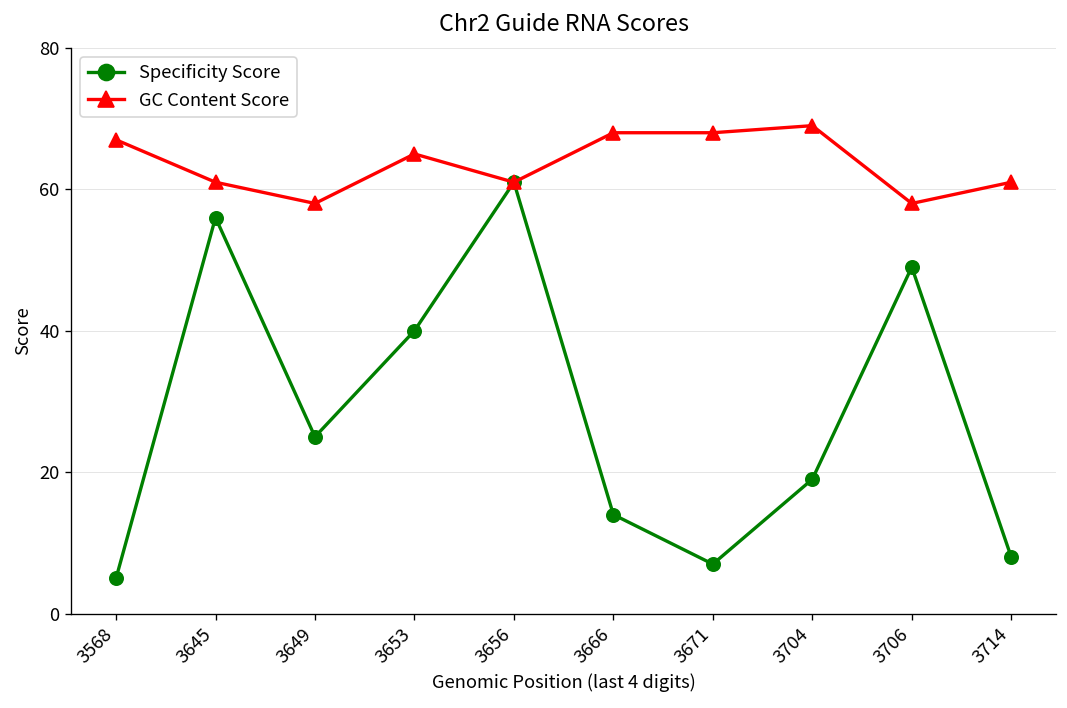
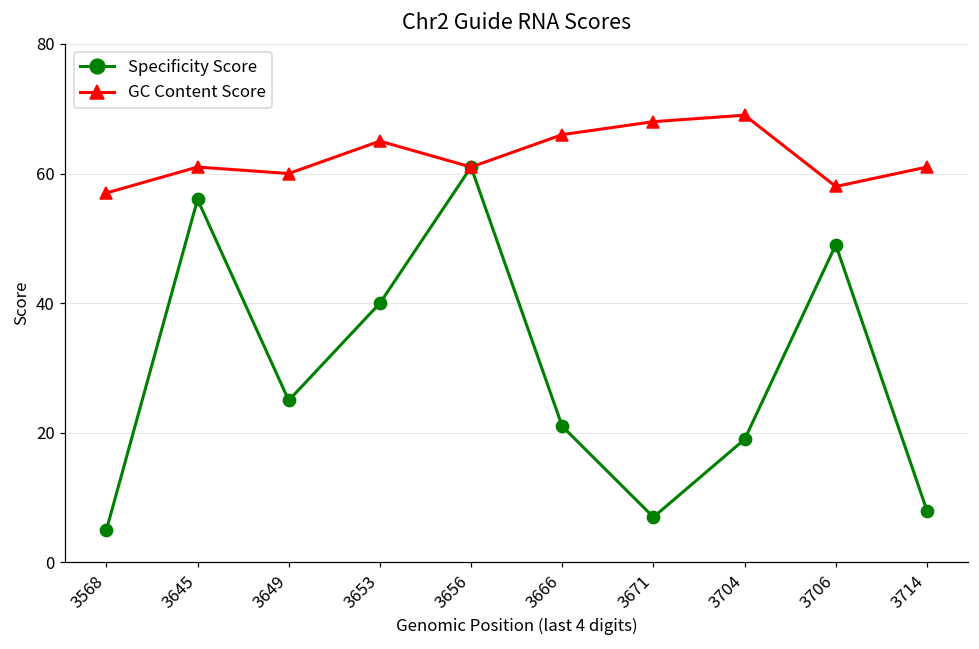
  {
    "Specificity Score": {
      "3568": 5,
      "3645": 56,
      "3649": 25,
      "3653": 40,
-     "3666": 14,
+     "3666": 21,
      "3671": 7,
      "3704": 19,
      "3706": 49,
      "3714": 8
    },
    "GC Content Score": {
-     "3568": 67,
+     "3568": 57,
      "3645": 61,
-     "3649": 58,
+     "3649": 60,
      "3653": 65,
-     "3666": 68,
+     "3666": 66,
      "3671": 68,
      "3704": 69,
      "3706": 58,
      "3714": 61
    }
  }
